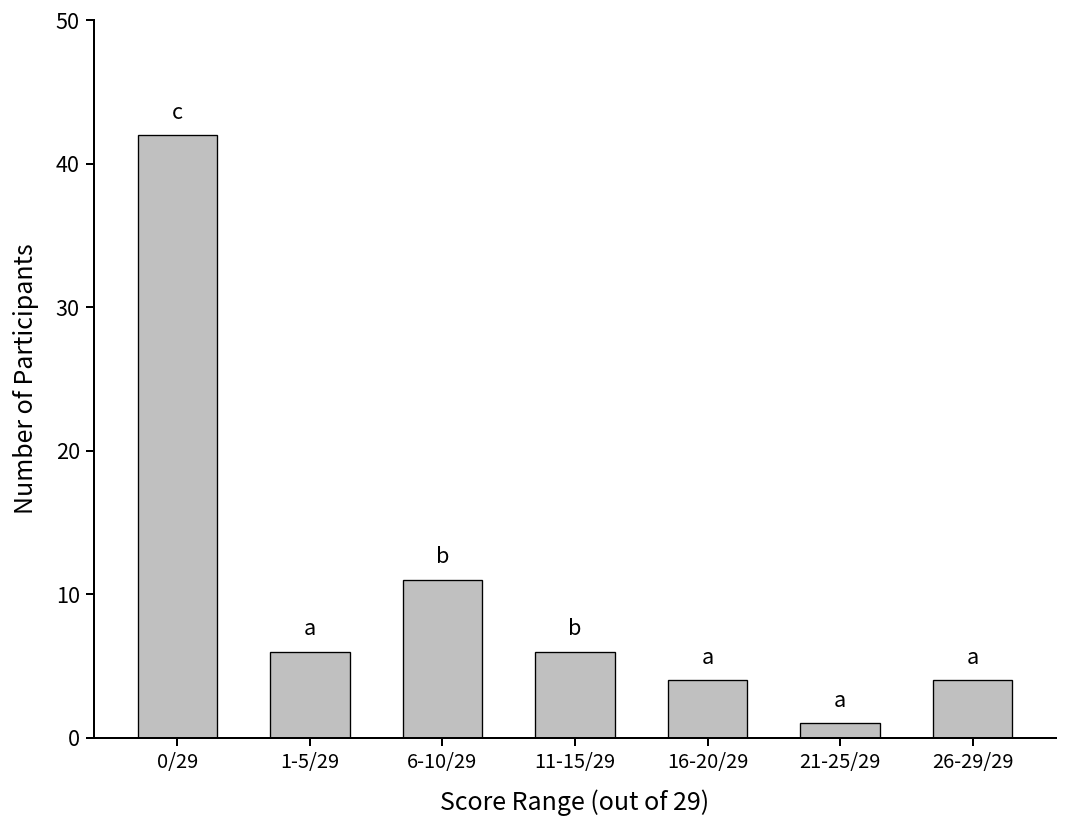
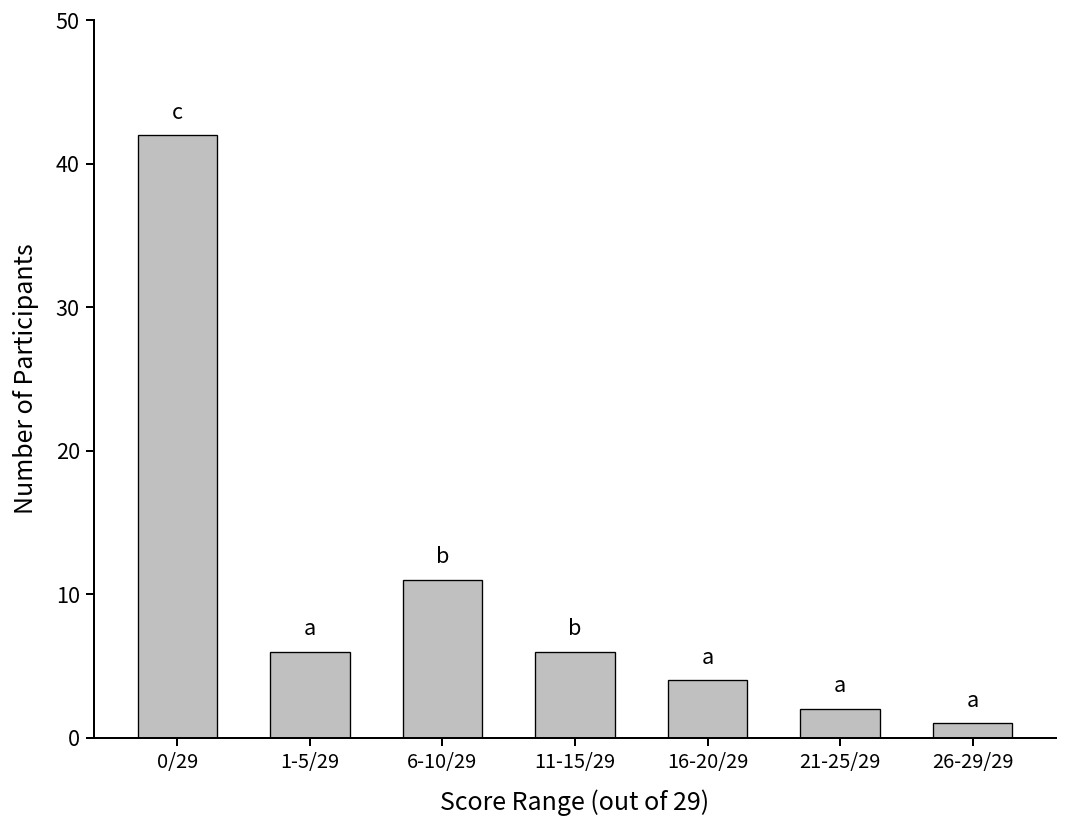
  {
    "0/29": 42,
    "1-5/29": 6,
    "6-10/29": 11,
    "11-15/29": 6,
    "16-20/29": 4,
-   "21-25/29": 1,
-   "26-29/29": 4
+   "21-25/29": 2,
+   "26-29/29": 1
  }
